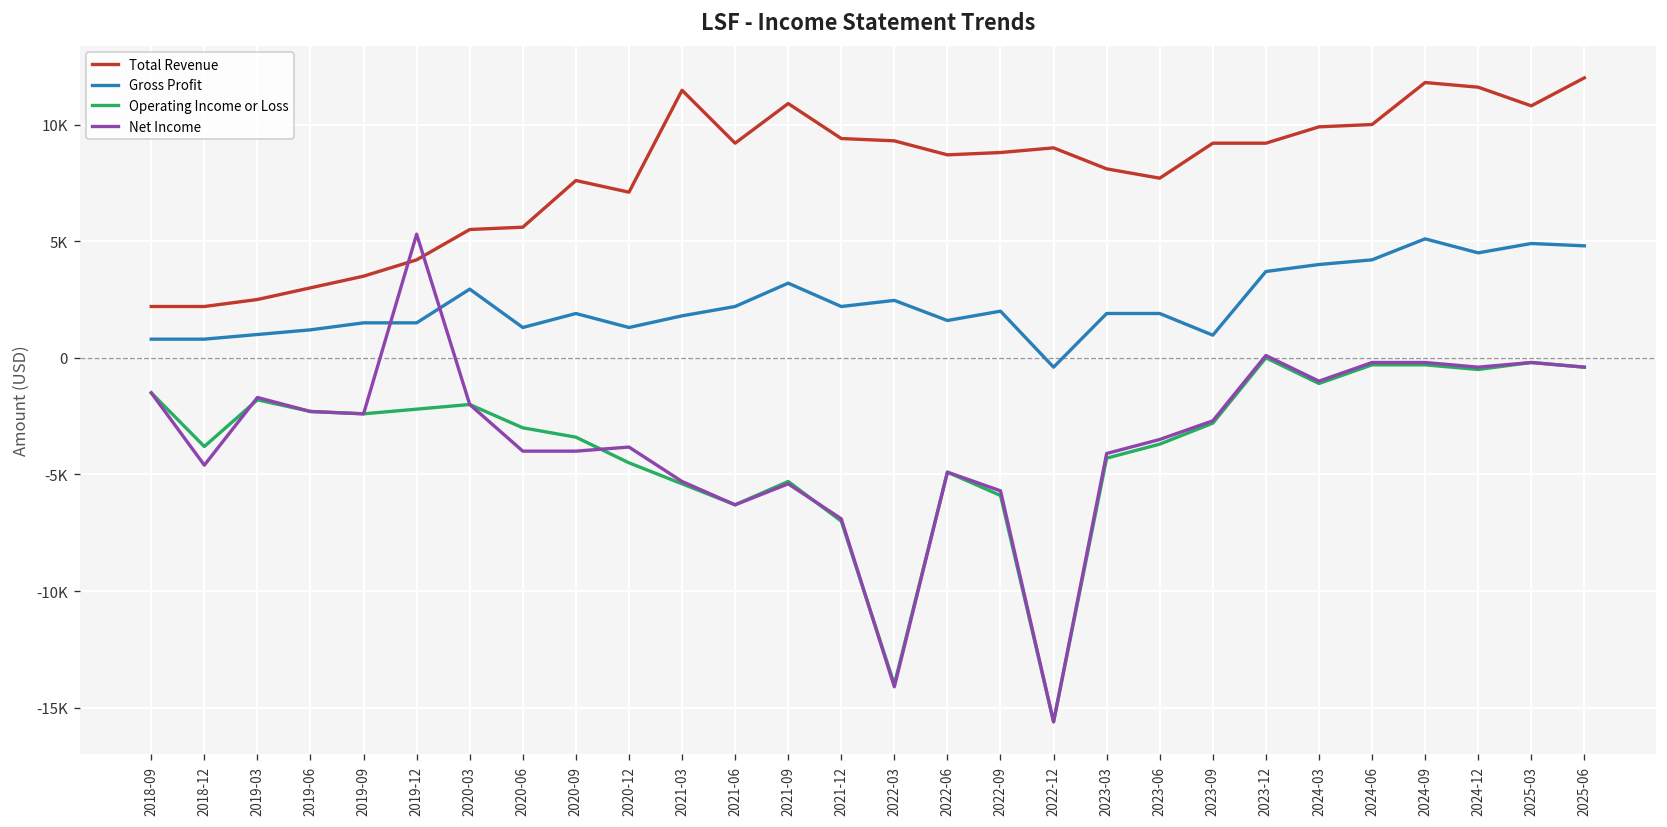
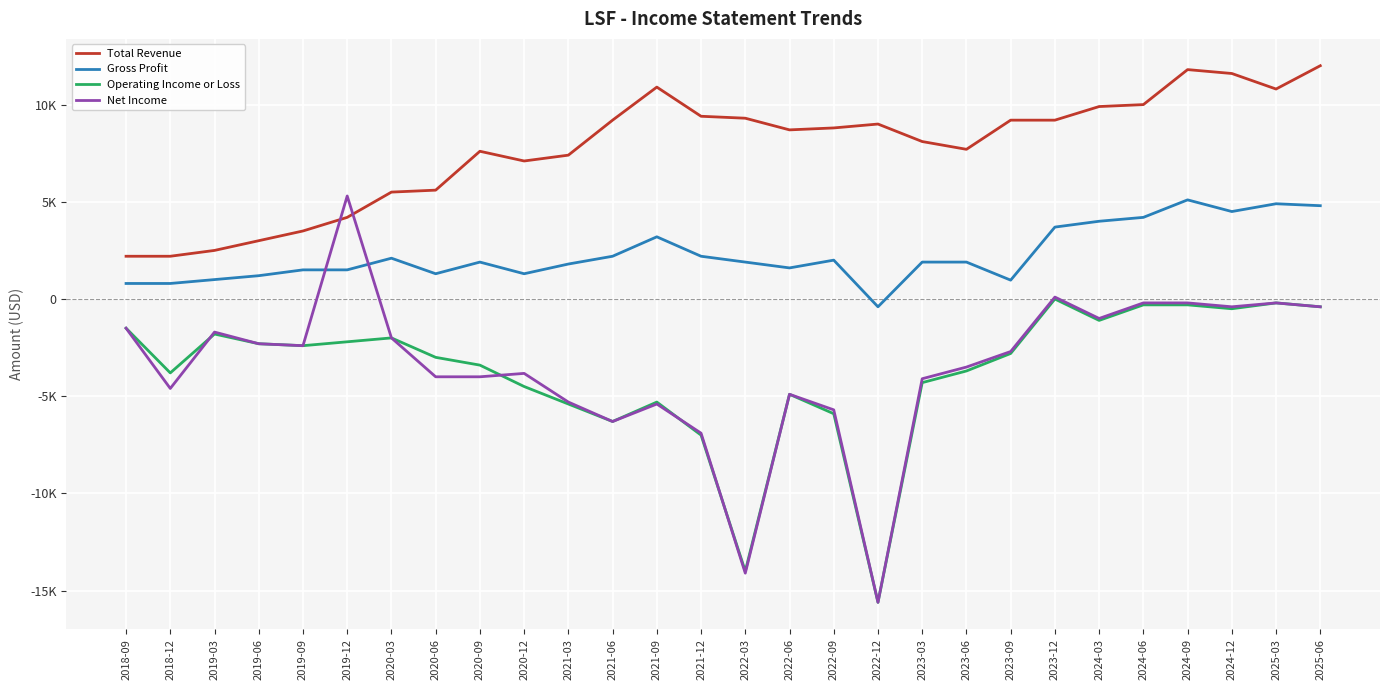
  {
    "Total Revenue": {
      "2018-09": 2200,
      "2018-12": 2200,
      "2019-03": 2500,
      "2019-06": 3000,
      "2019-09": 3500,
      "2019-12": 4200,
      "2020-03": 5500,
      "2020-06": 5600,
      "2020-09": 7600,
      "2020-12": 7100,
-     "2021-03": 11500,
+     "2021-03": 7400,
      "2021-06": 9200,
      "2021-09": 10900,
      "2021-12": 9400,
      "2022-03": 9300,
      "2022-06": 8700,
      "2022-09": 8800,
      "2022-12": 9000,
      "2023-03": 8100,
      "2023-06": 7700,
      "2023-09": 9200,
      "2023-12": 9200,
      "2024-03": 9900,
      "2024-06": 10000,
      "2024-09": 11800,
      "2024-12": 11600,
      "2025-03": 10800,
      "2025-06": 12000
    },
    "Gross Profit": {
      "2018-09": 800,
      "2018-12": 800,
      "2019-03": 1000,
      "2019-06": 1200,
      "2019-09": 1500,
      "2019-12": 1500,
-     "2020-03": 2900,
+     "2020-03": 2100,
      "2020-06": 1300,
      "2020-09": 1900,
      "2020-12": 1300,
      "2021-03": 1800,
      "2021-06": 2200,
      "2021-09": 3200,
      "2021-12": 2200,
-     "2022-03": 2500,
+     "2022-03": 1900,
      "2022-06": 1600,
      "2022-09": 2000,
      "2022-12": -400,
      "2023-03": 1900,
      "2023-06": 1900,
      "2023-09": 1000,
      "2023-12": 3700,
      "2024-03": 4000,
      "2024-06": 4200,
      "2024-09": 5100,
      "2024-12": 4500,
      "2025-03": 4900,
      "2025-06": 4800
    },
    "Operating Income or Loss": {
      "2018-12": -3800,
      "2019-12": -2200,
      "2020-06": -3000,
      "2020-09": -3400,
      "2020-12": -4500,
      "2022-09": -5900,
      "2023-03": -4300,
      "2023-06": -3700
    },
    "Net Income": {
      "2018-12": -4600,
      "2019-12": 5300,
      "2020-06": -4000,
      "2020-09": -4000,
      "2020-12": -3800,
      "2022-09": -5700,
      "2023-03": -4100,
      "2023-06": -3500
    }
  }
